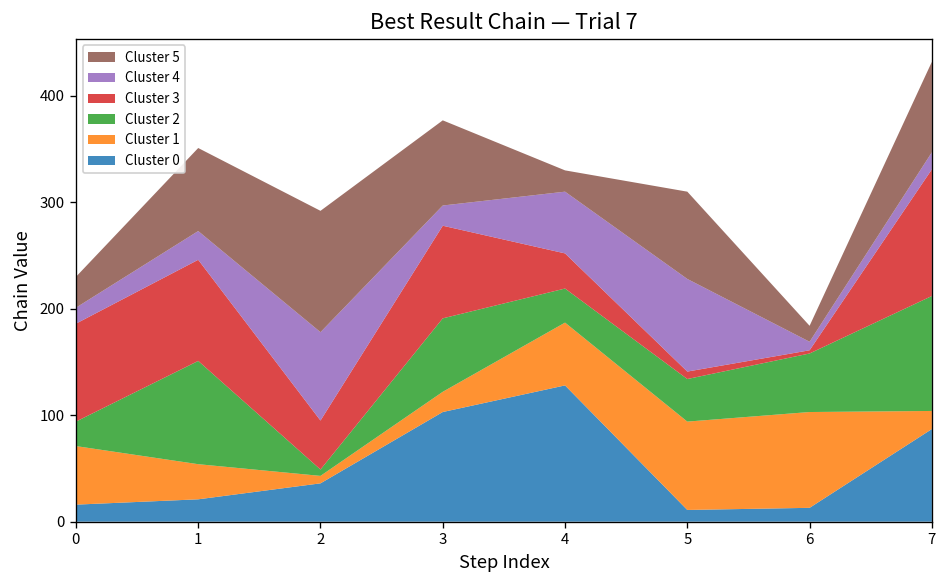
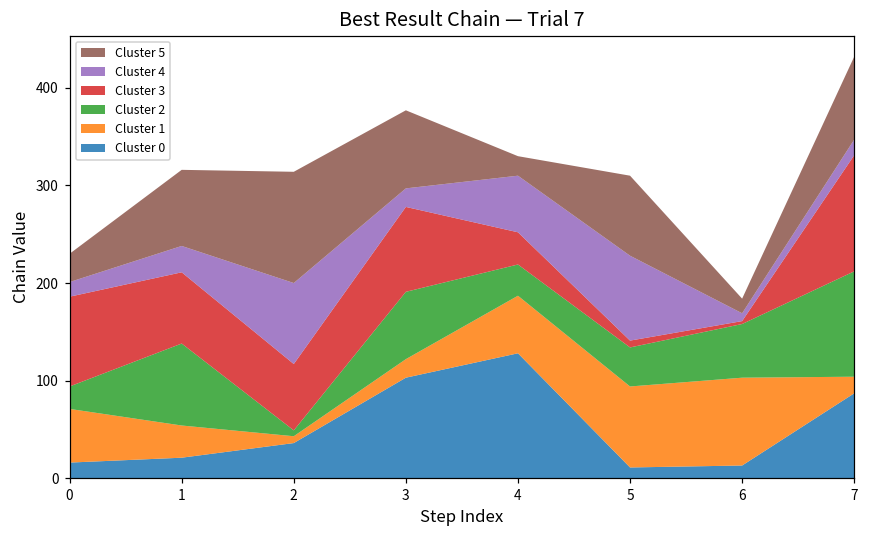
  {
    "Cluster 0": {
      "0": 20,
      "1": 20,
      "2": 40,
      "3": 100,
      "4": 130,
      "5": 10,
      "6": 10,
      "7": 90
    },
    "Cluster 1": {
      "0": 60,
      "1": 30,
      "2": 10,
      "3": 20,
      "4": 60,
      "5": 80,
      "6": 90,
      "7": 20
    },
    "Cluster 2": {
      "0": 20,
-     "1": 100,
+     "1": 80,
      "2": 10,
      "3": 70,
      "4": 30,
      "5": 40,
      "6": 60,
      "7": 110
    },
    "Cluster 3": {
      "0": 90,
-     "1": 100,
-     "2": 50,
+     "1": 70,
+     "2": 70,
      "3": 90,
      "4": 30,
      "5": 10,
      "6": 0,
      "7": 120
    },
    "Cluster 4": {
      "0": 20,
      "1": 30,
      "2": 80,
      "3": 20,
      "4": 60,
      "5": 90,
      "6": 10,
      "7": 20
    },
    "Cluster 5": {
      "0": 30,
      "1": 80,
      "2": 110,
      "3": 80,
      "4": 20,
      "5": 80,
      "6": 20,
      "7": 90
    }
  }
